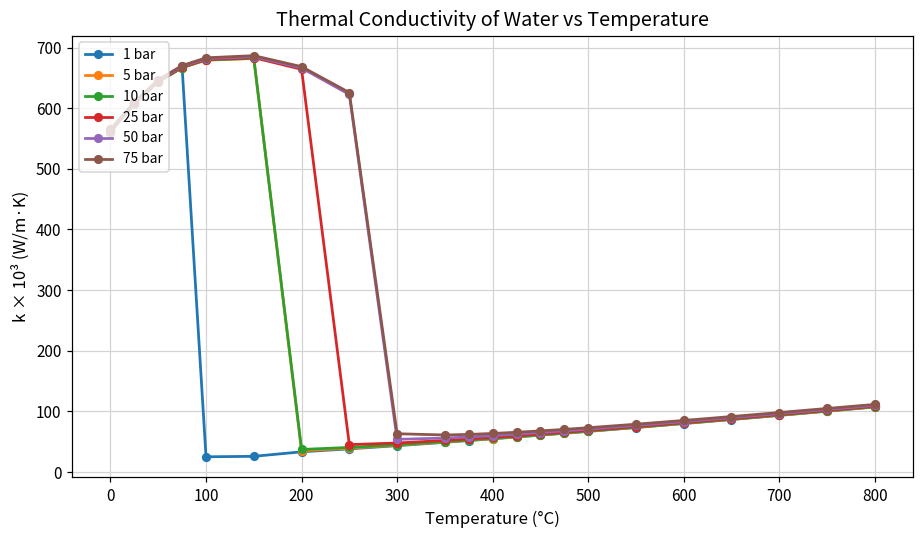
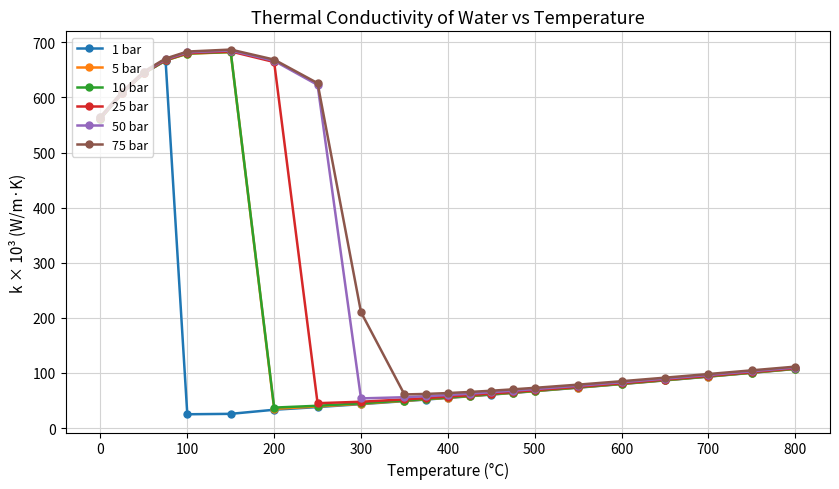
  {
    "1 bar": {
      "100": 30
    },
    "50 bar": {
      "300": 50
    },
    "75 bar": {
-     "300": 60
+     "300": 210
    }
  }
